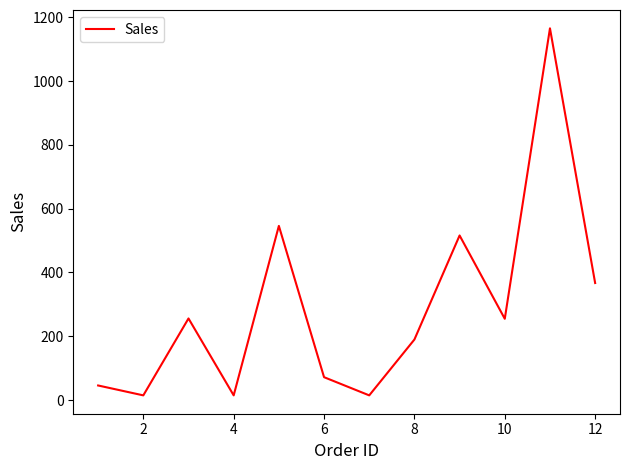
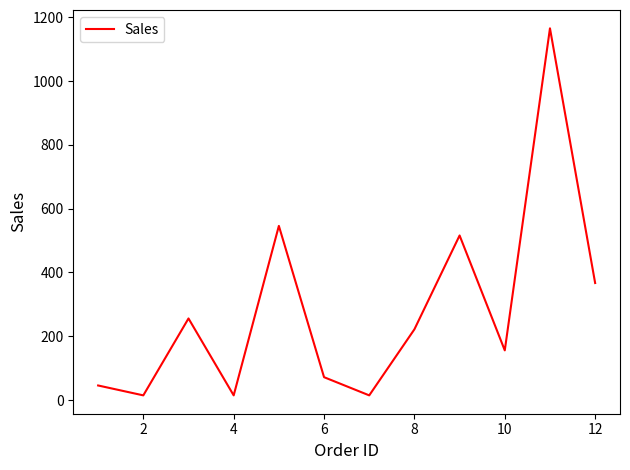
  {
    "2": 20,
    "4": 20,
    "6": 70,
-   "8": 190,
-   "10": 260,
+   "8": 220,
+   "10": 160,
    "12": 370
  }
